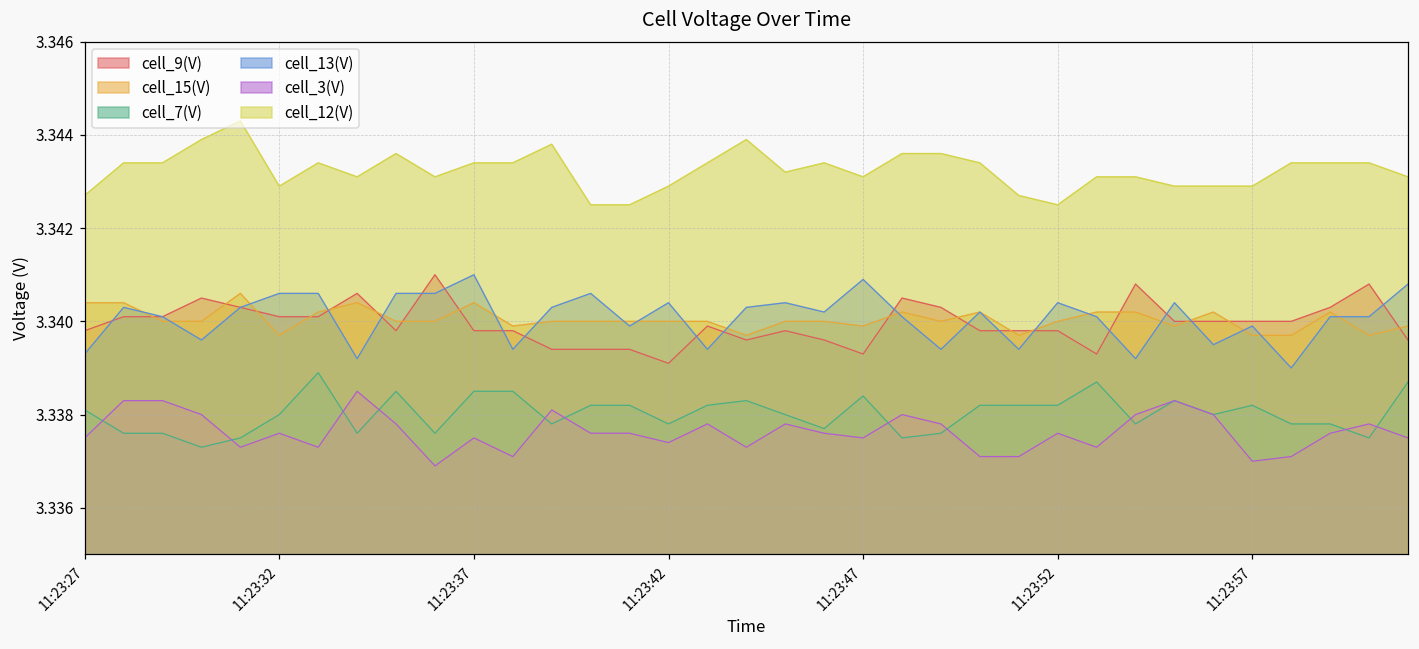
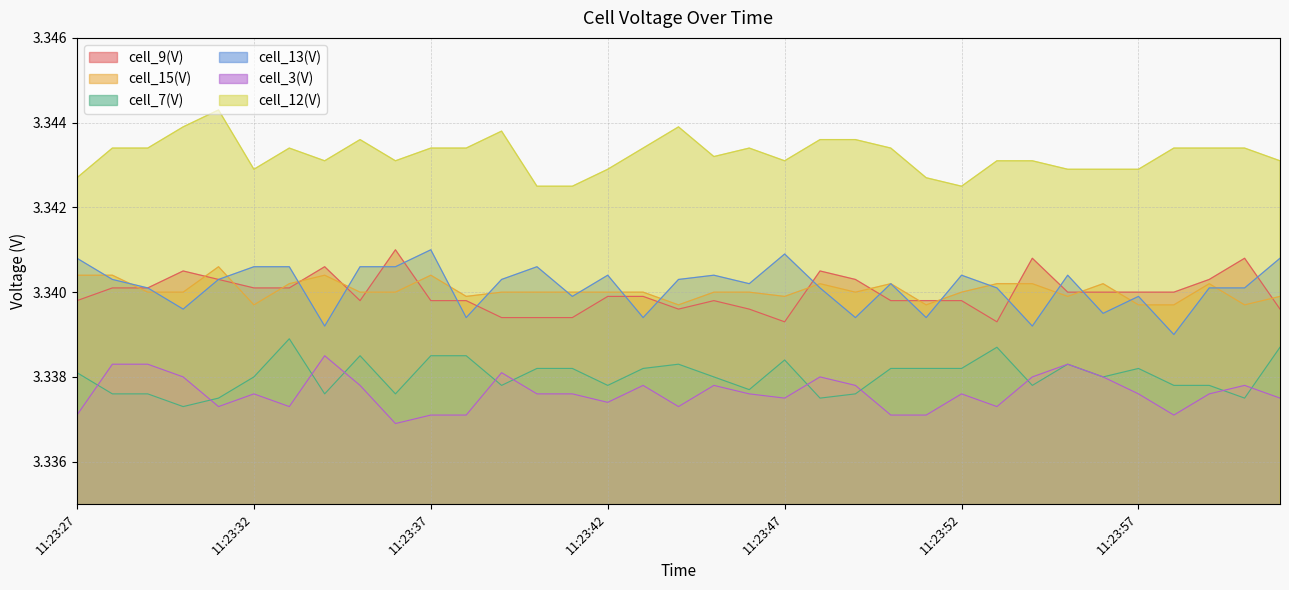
  {
    "cell_9(V)": {
      "11:23:27": 3.3398,
      "11:23:32": 3.3401,
      "11:23:37": 3.3398,
-     "11:23:42": 3.3391,
+     "11:23:42": 3.3399,
      "11:23:47": 3.3393,
      "11:23:52": 3.3398,
      "11:23:57": 3.3400
    },
    "cell_7(V)": {
      "11:23:27": 3.3381,
      "11:23:32": 3.3380,
      "11:23:37": 3.3385,
      "11:23:42": 3.3378,
      "11:23:47": 3.3384,
      "11:23:52": 3.3382,
      "11:23:57": 3.3382
    },
    "cell_13(V)": {
-     "11:23:27": 3.3393,
+     "11:23:27": 3.3408,
      "11:23:32": 3.3406,
      "11:23:37": 3.3410,
      "11:23:42": 3.3404,
      "11:23:47": 3.3409,
      "11:23:52": 3.3404,
      "11:23:57": 3.3399
    },
    "cell_3(V)": {
-     "11:23:27": 3.3375,
+     "11:23:27": 3.3371,
      "11:23:32": 3.3376,
-     "11:23:37": 3.3375,
+     "11:23:37": 3.3371,
      "11:23:42": 3.3374,
      "11:23:47": 3.3375,
      "11:23:52": 3.3376,
-     "11:23:57": 3.3370
+     "11:23:57": 3.3376
    }
  }
